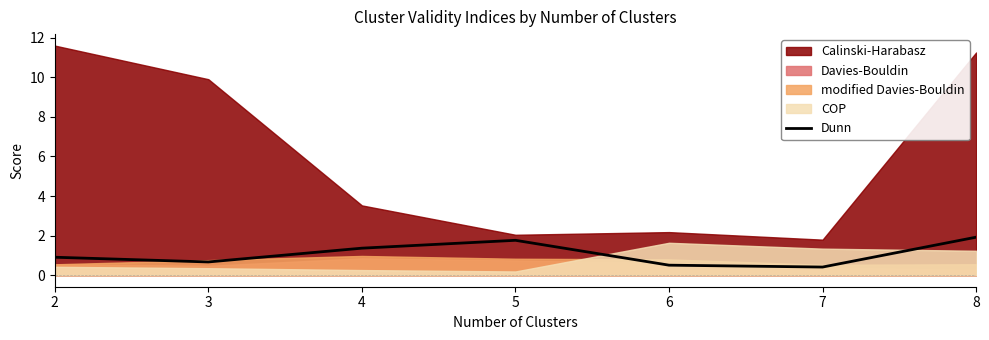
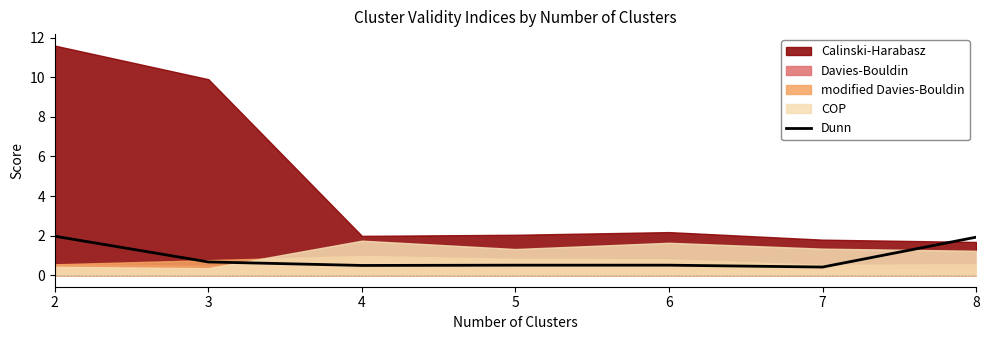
  {
    "Dunn": {
-     "2": 0.9,
-     "4": 1.4,
-     "5": 1.8,
+     "2": 2.0,
+     "4": 0.5,
+     "5": 0.5,
      "8": 1.9
    },
    "Calinski-Harabasz": {
      "2": 11.6,
      "3": 9.9,
-     "4": 3.5,
+     "4": 2.0,
      "5": 2.0,
      "6": 2.2,
      "7": 1.8,
-     "8": 11.3
+     "8": 1.7
    },
    "COP": {
-     "4": 0.3,
-     "5": 0.2,
+     "4": 1.7,
+     "5": 1.3,
      "6": 1.6,
      "7": 1.3,
      "8": 1.2
    }
  }
